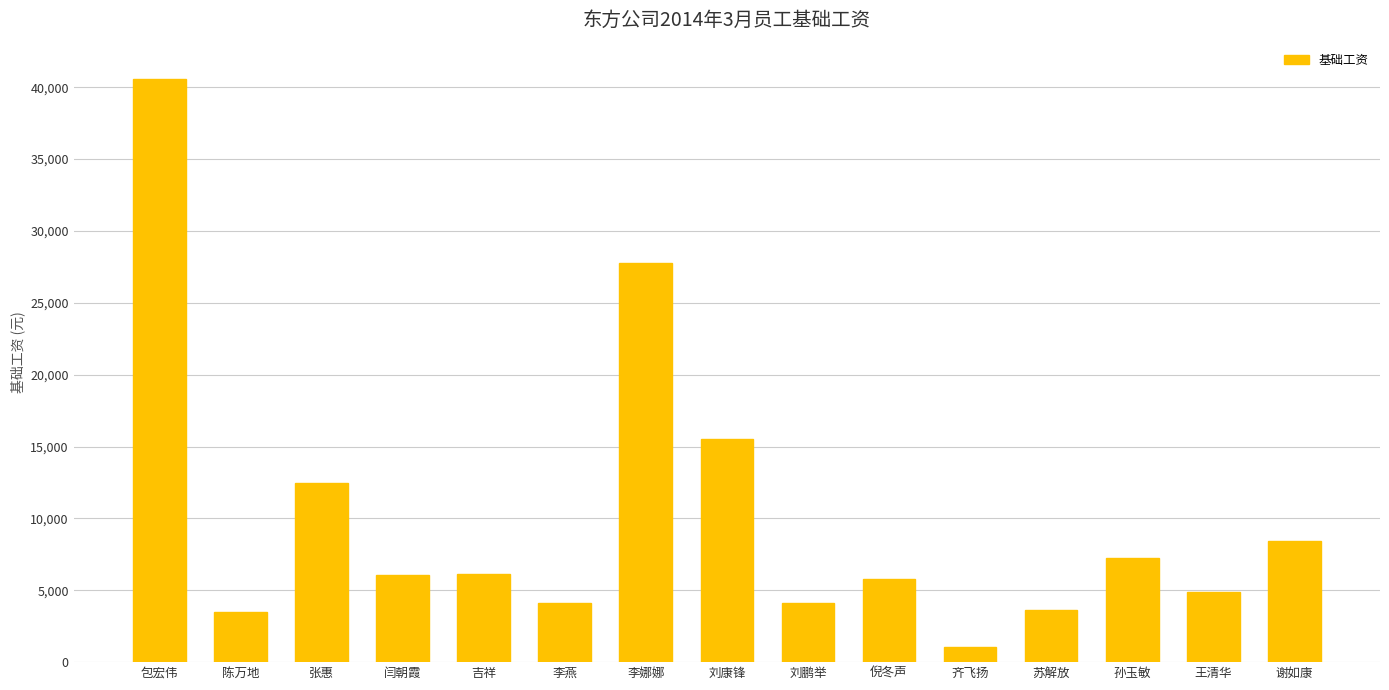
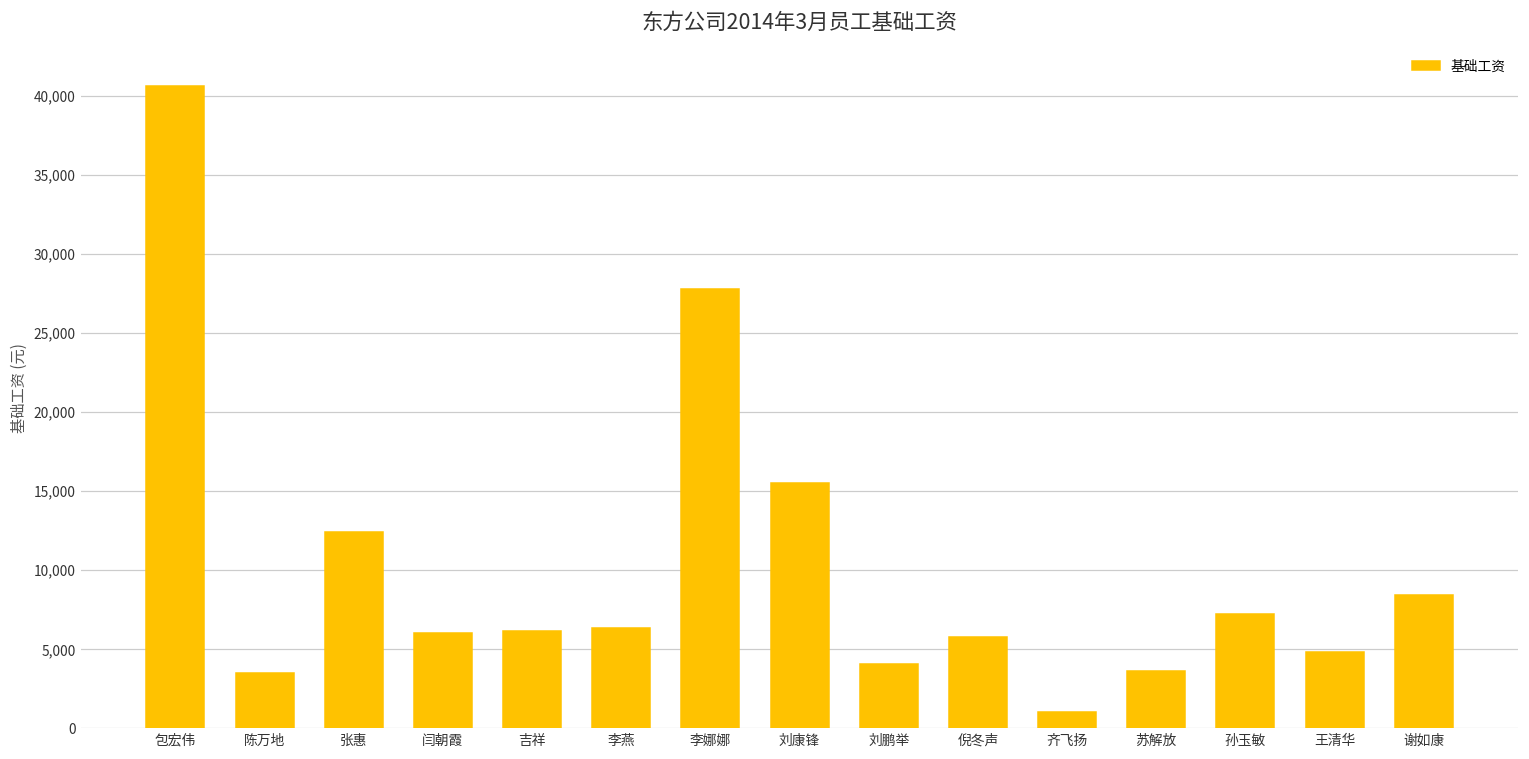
  {
    "包宏伟": "40,600",
    "陈万地": "3,500",
    "张惠": "12,500",
    "闫朝霞": "6,100",
    "吉祥": "6,200",
-   "李燕": "4,100",
+   "李燕": "6,400",
    "李娜娜": "27,800",
    "刘康锋": "15,600",
    "刘鹏举": "4,100",
    "倪冬声": "5,800",
    "齐飞扬": "1,100",
    "苏解放": "3,700",
    "孙玉敏": "7,200",
    "王清华": "4,900",
    "谢如康": "8,400"
  }
